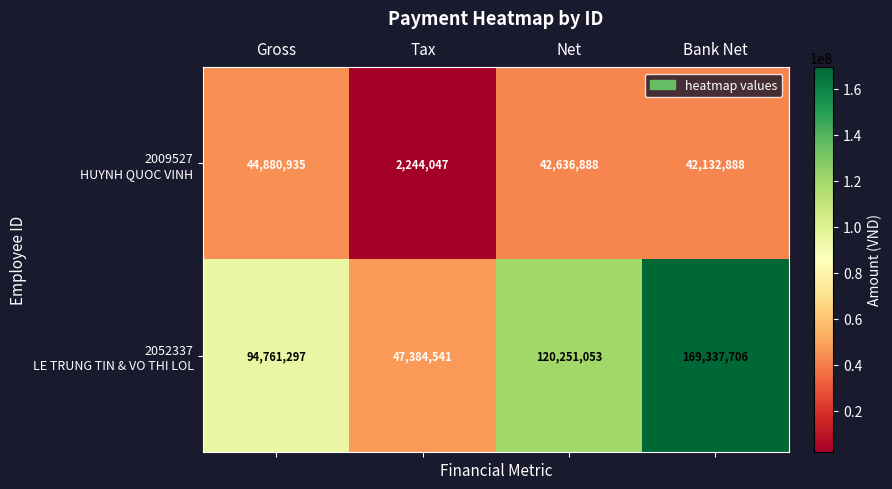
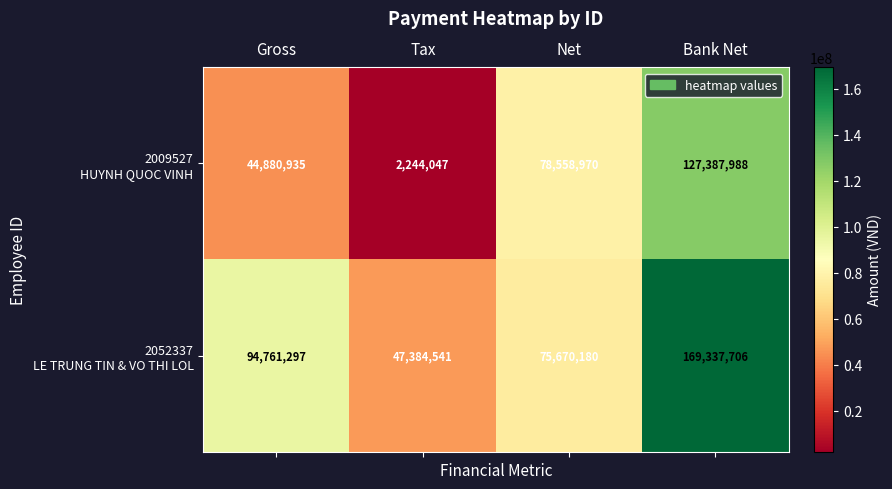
  {
    "2009527 HUYNH QUOC VINH": {
      "Gross": "44,880,935",
      "Tax": "2,244,047",
-     "Net": "42,636,888",
-     "Bank Net": "42,132,888"
+     "Net": "78,558,970",
+     "Bank Net": "127,387,988"
    },
    "2052337 LE TRUNG TIN & VO THI LOL": {
      "Gross": "94,761,297",
      "Tax": "47,384,541",
-     "Net": "120,251,053",
+     "Net": "75,670,180",
      "Bank Net": "169,337,706"
    }
  }
